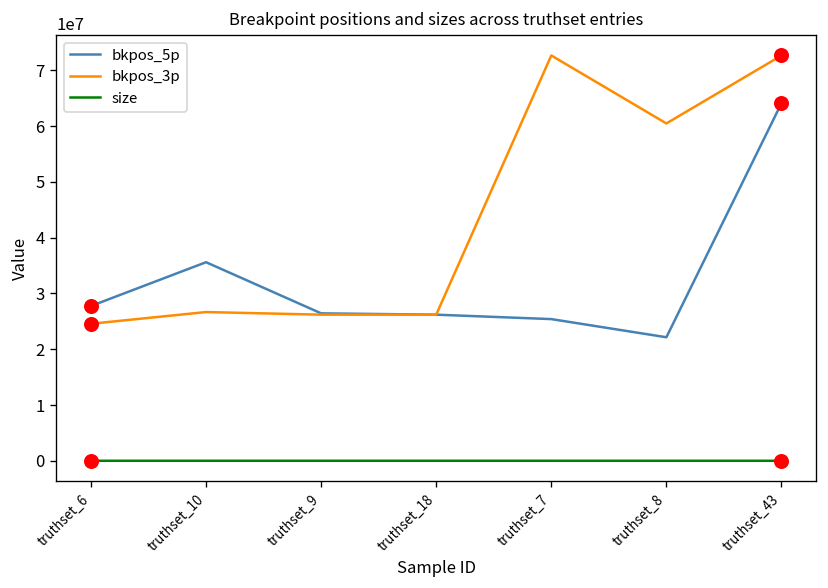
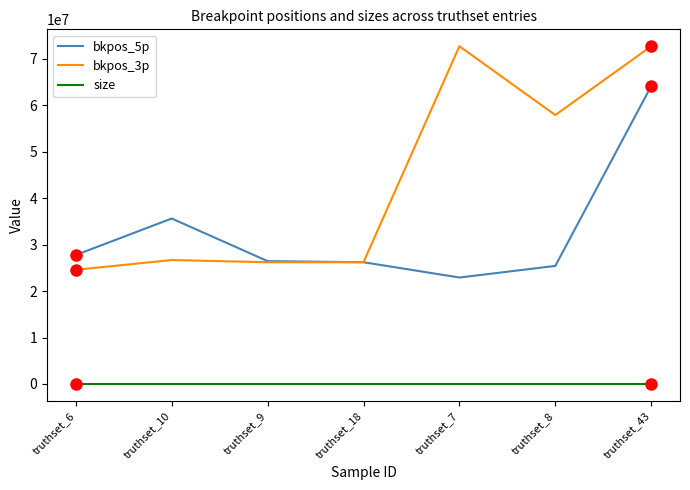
  {
    "bkpos_5p": {
      "truthset_10": 36000000,
-     "truthset_7": 25000000,
-     "truthset_8": 22000000
+     "truthset_7": 23000000,
+     "truthset_8": 25000000
    },
    "bkpos_3p": {
      "truthset_10": 27000000,
      "truthset_7": 73000000,
-     "truthset_8": 60000000
+     "truthset_8": 58000000
    },
    "size": {
      "truthset_10": 0,
      "truthset_9": 0,
      "truthset_18": 0,
      "truthset_7": 0,
      "truthset_8": 0
    }
  }
